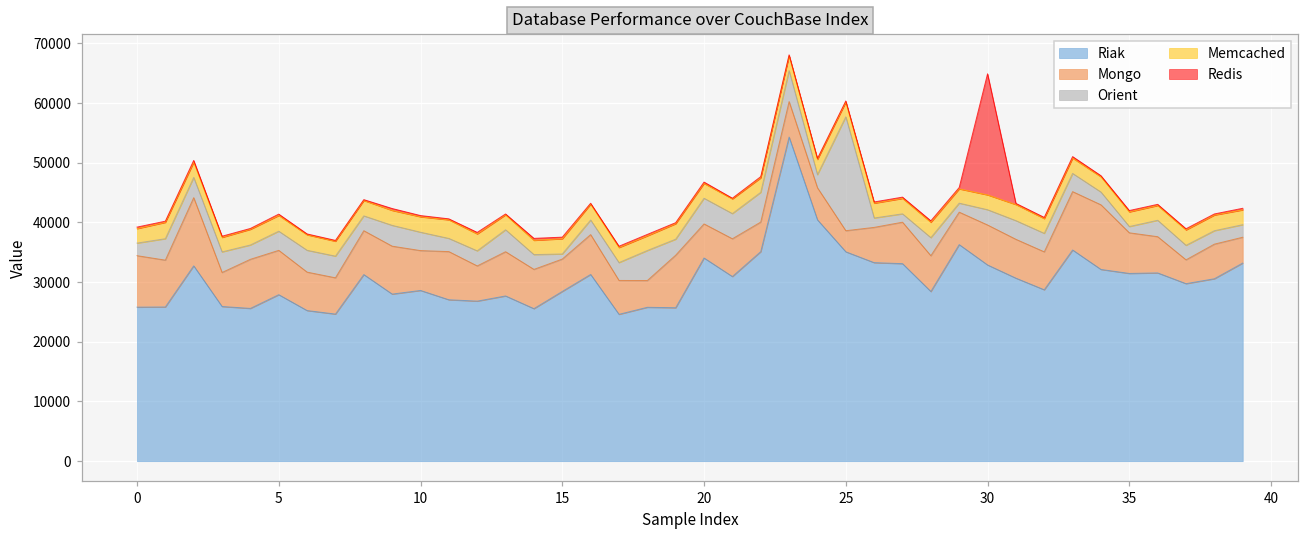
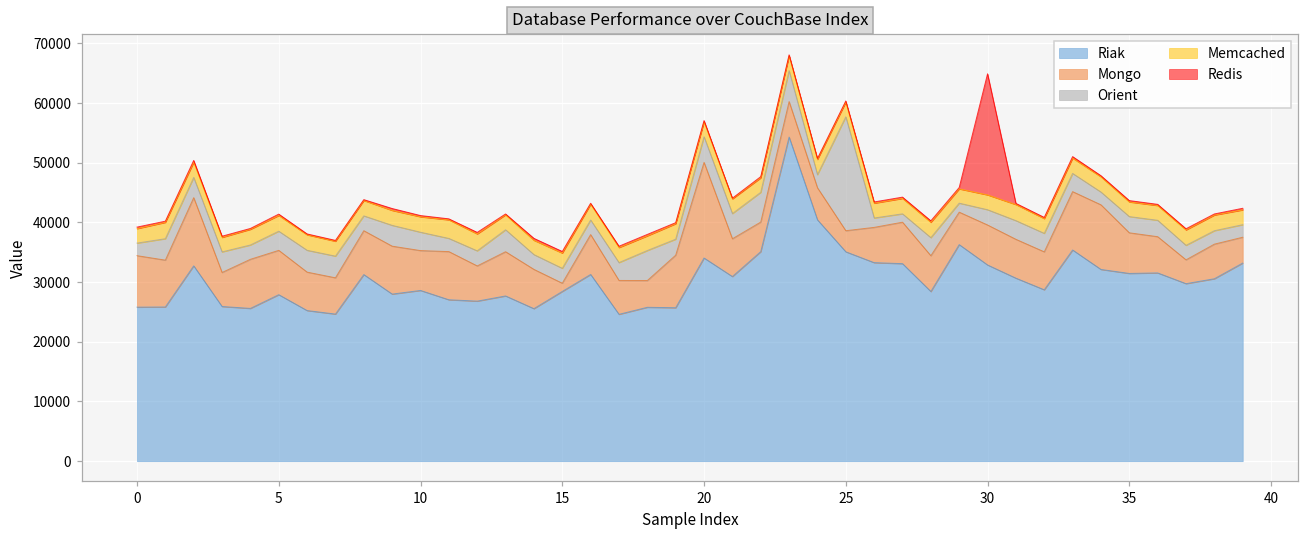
  {
    "Riak": {
      "0": 26000,
      "5": 28000,
      "10": 29000,
      "15": 28000,
      "20": 34000,
      "25": 35000,
      "30": 33000,
      "35": 31000
    },
    "Mongo": {
      "0": 9000,
      "5": 7000,
      "10": 7000,
-     "15": 5000,
-     "20": 6000,
+     "15": 1000,
+     "20": 16000,
      "25": 4000,
      "30": 7000,
      "35": 7000
    },
    "Orient": {
      "0": 2000,
      "5": 3000,
      "10": 3000,
-     "15": 1000,
+     "15": 3000,
      "20": 4000,
      "25": 19000,
      "30": 3000,
-     "35": 1000
+     "35": 3000
    },
    "Memcached": {
      "30": 2000
    },
    "Redis": {
      "30": 20000
    }
  }
